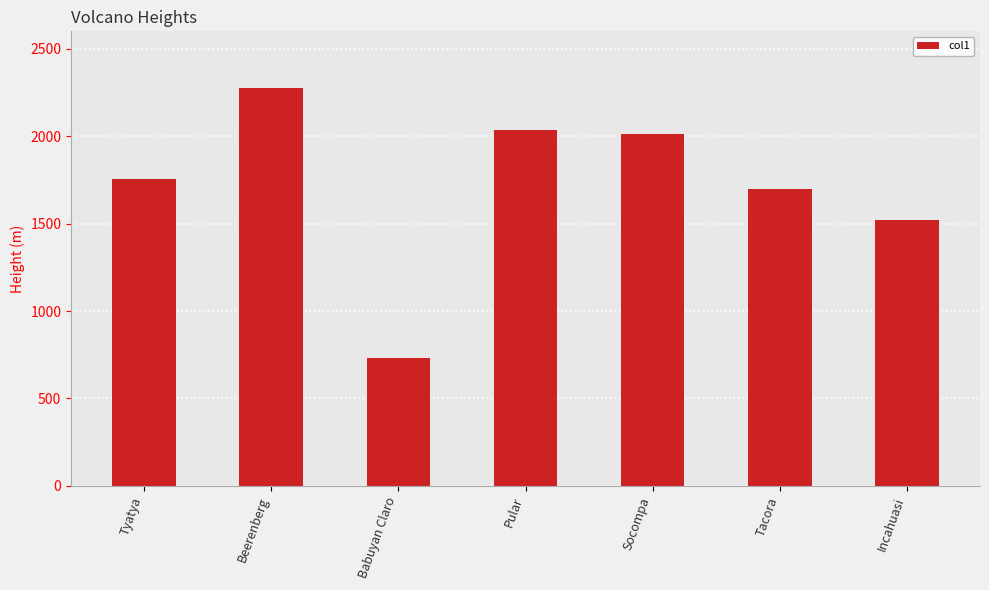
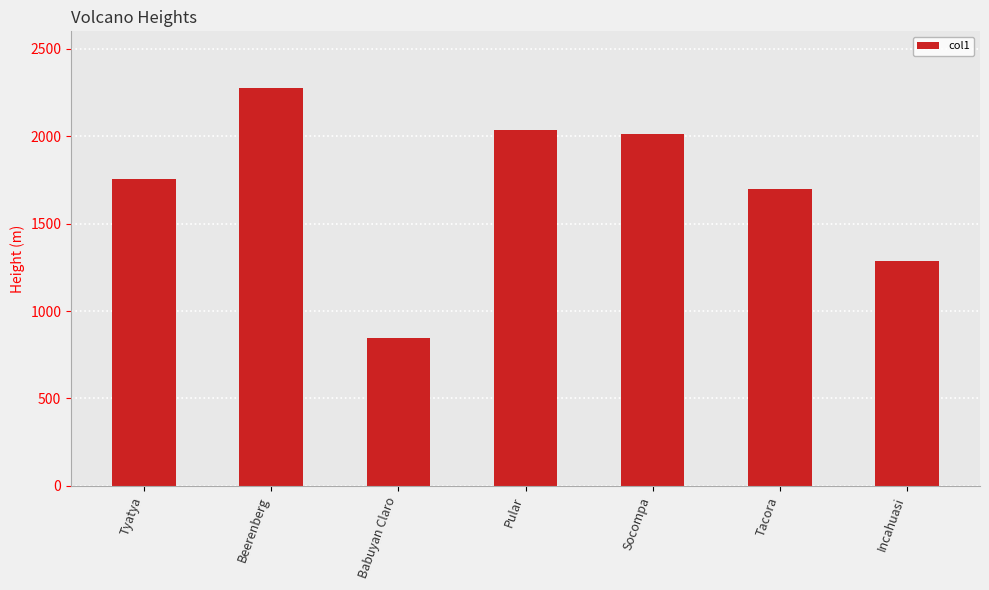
  {
    "Tyatya": 1750,
    "Beerenberg": 2280,
-   "Babuyan Claro": 730,
+   "Babuyan Claro": 840,
    "Pular": 2040,
    "Socompa": 2020,
    "Tacora": 1700,
-   "Incahuasi": 1520
+   "Incahuasi": 1290
  }
